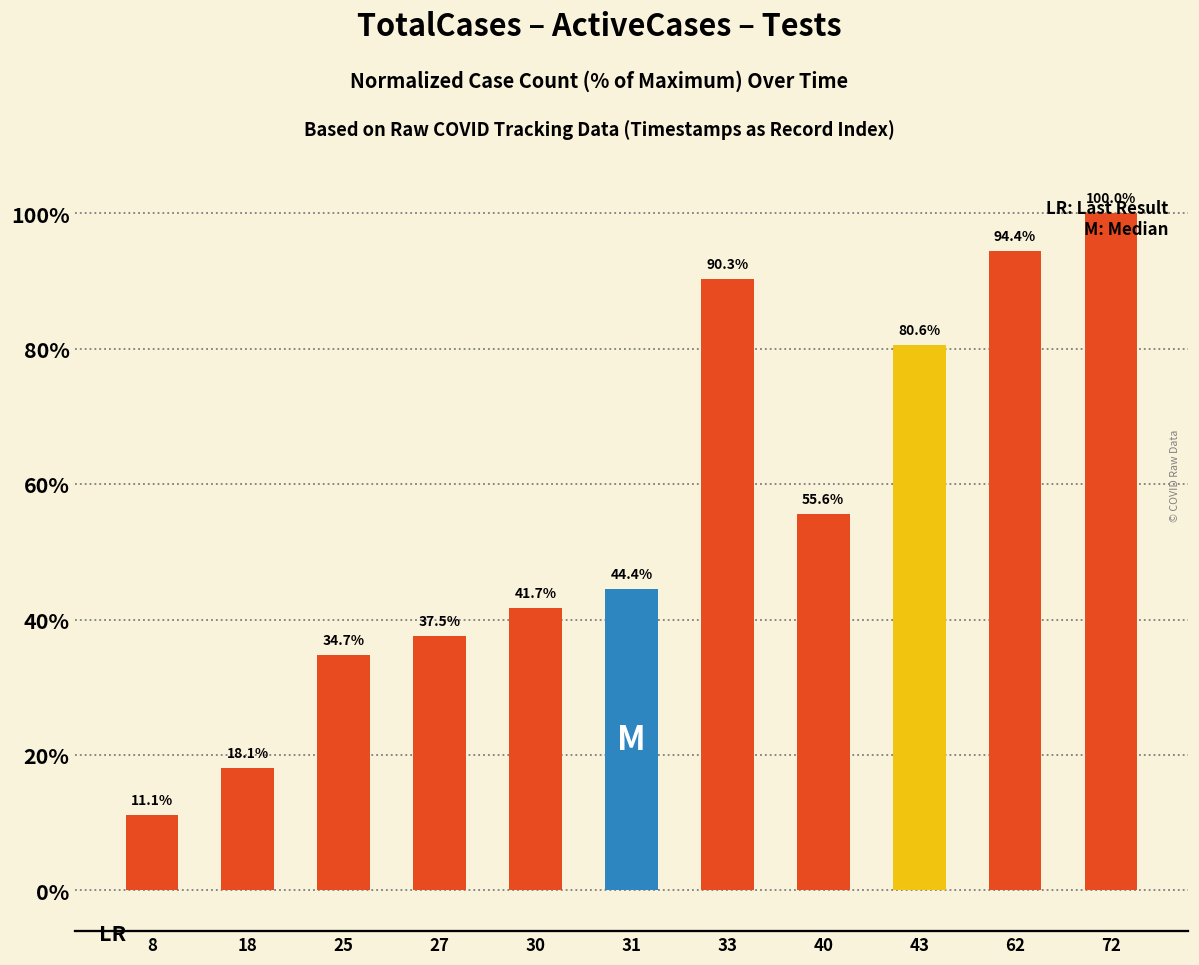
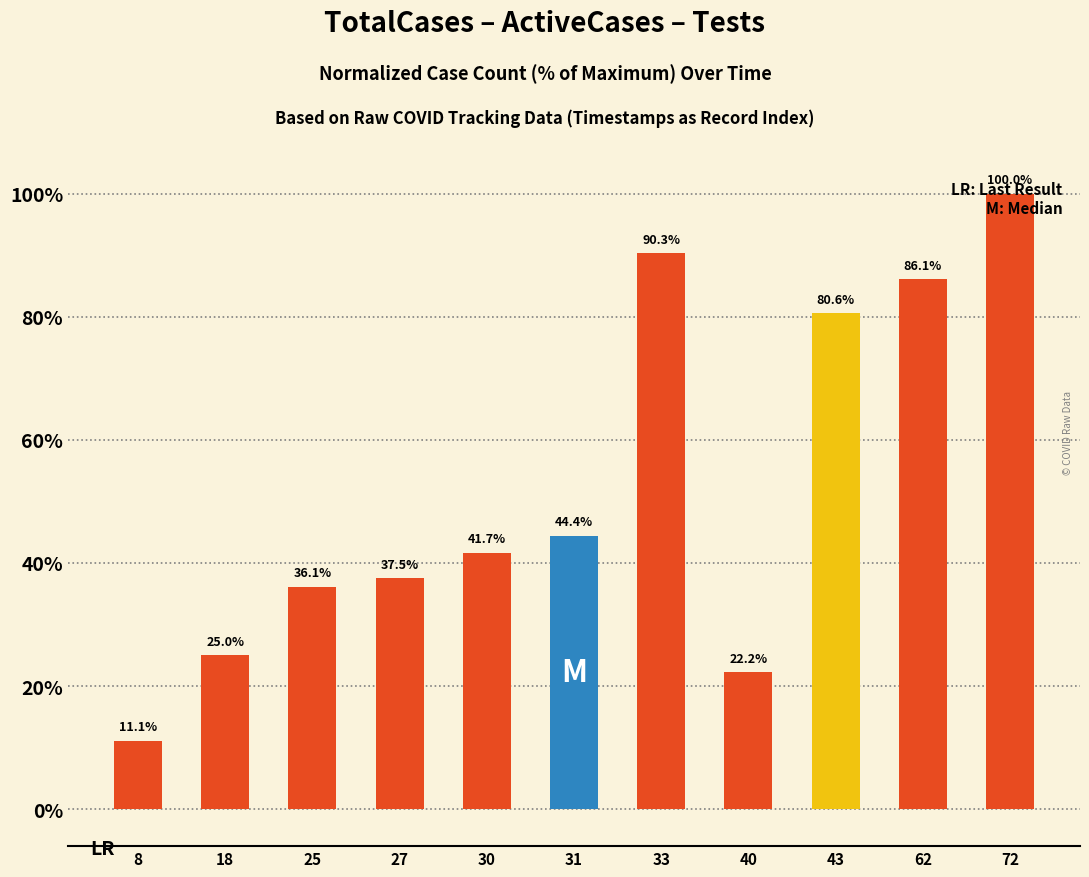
  {
    "8": "11.1%",
-   "18": "18.1%",
-   "25": "34.7%",
+   "18": "25.0%",
+   "25": "36.1%",
    "27": "37.5%",
    "30": "41.7%",
    "31": "44.4%",
    "33": "90.3%",
-   "40": "55.6%",
+   "40": "22.2%",
    "43": "80.6%",
-   "62": "94.4%"
+   "62": "86.1%"
  }
